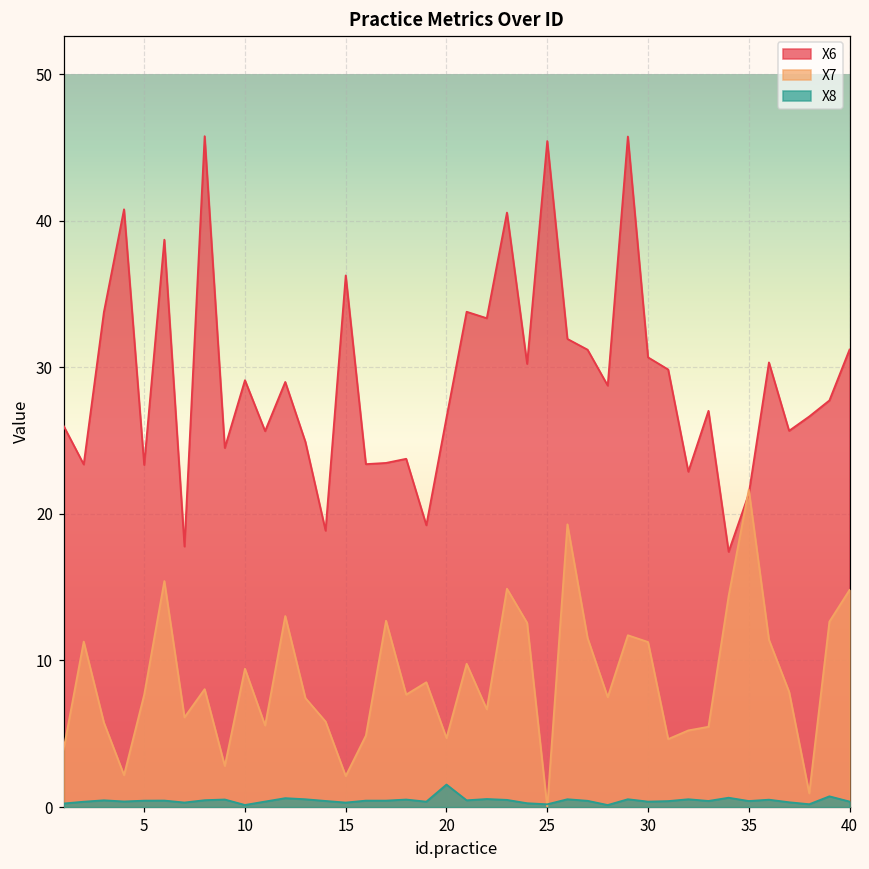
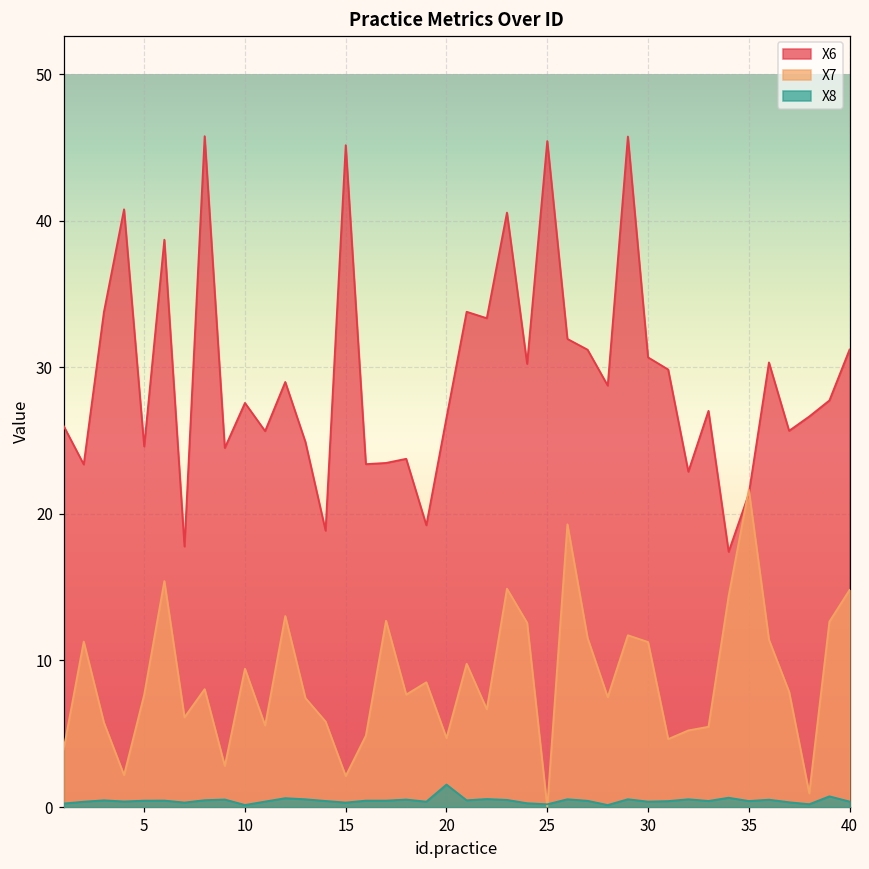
  {
    "X6": {
-     "5": 23.3,
-     "10": 29.1,
-     "15": 36.3,
+     "5": 24.6,
+     "10": 27.6,
+     "15": 45.2,
      "20": 26.6,
      "25": 45.4,
      "30": 30.7,
      "35": 21.4,
      "40": 31.2
    },
    "X7": {
      "5": 7.7,
      "10": 9.4,
      "15": 2.1,
      "20": 4.7,
      "30": 11.3,
      "35": 21.7,
      "40": 14.8
    },
    "X8": {
      "5": 0.4,
      "10": 0.1,
      "15": 0.3,
      "20": 1.5,
      "30": 0.4,
      "35": 0.4,
      "40": 0.4
    }
  }
